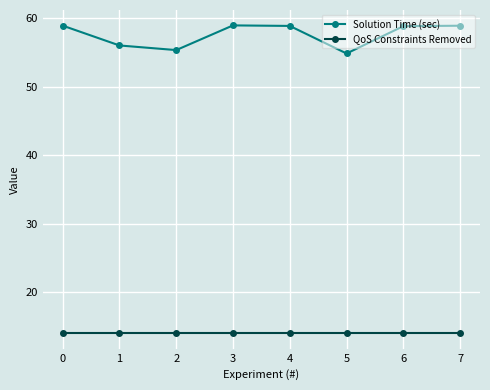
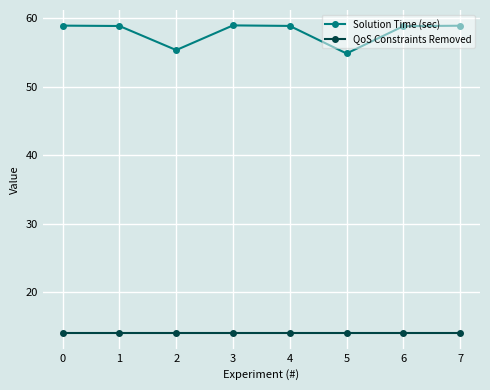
  {
    "Solution Time (sec)": {
      "0": 59,
-     "1": 56,
+     "1": 59,
      "2": 55,
      "3": 59,
      "4": 59,
      "5": 55
    },
    "QoS Constraints Removed": {
      "0": 14,
      "1": 14,
      "2": 14,
      "3": 14,
      "4": 14,
      "5": 14,
      "6": 14,
      "7": 14
    }
  }
